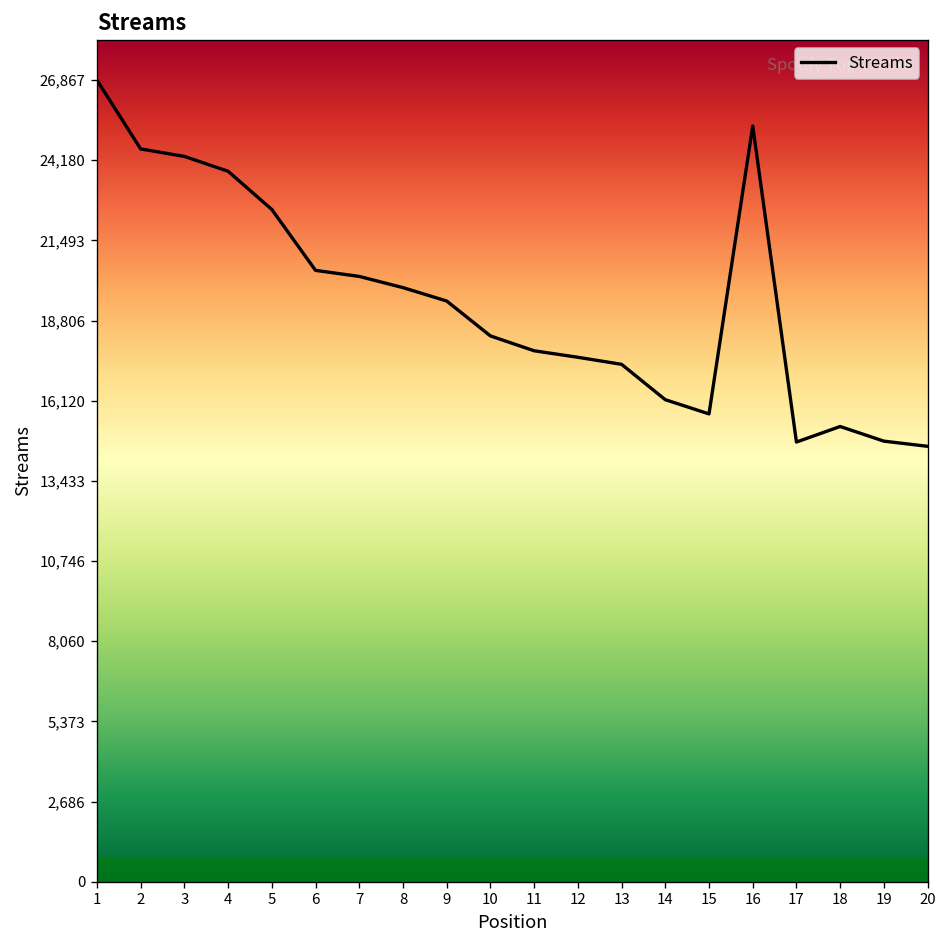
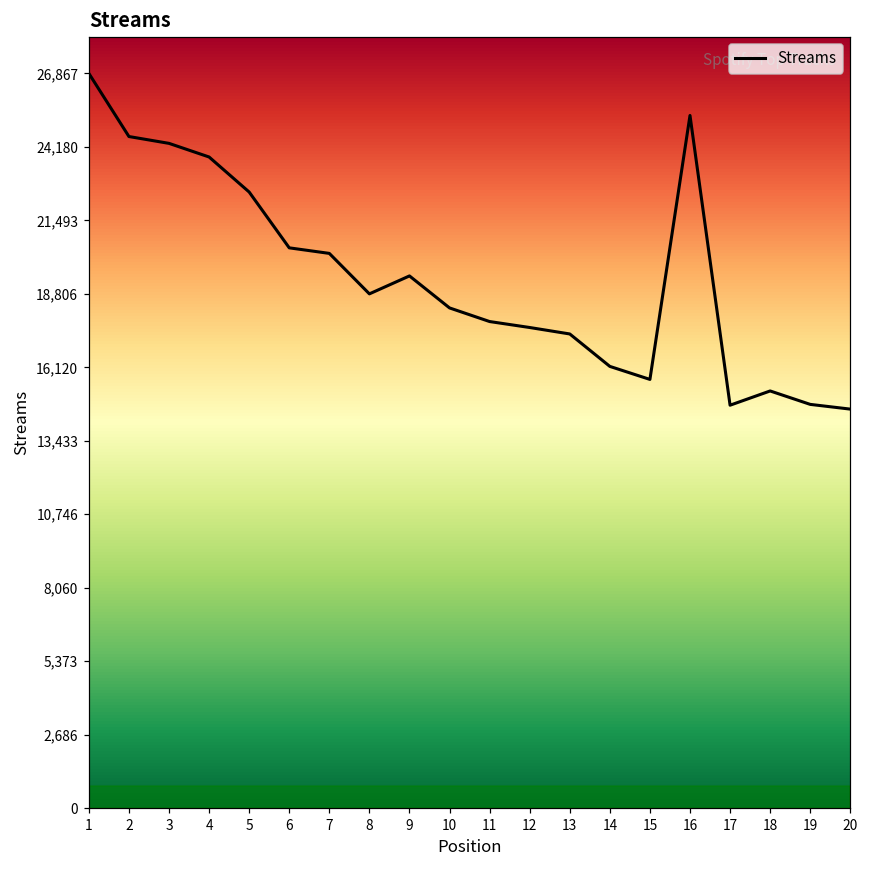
  {
    "1": "26,900",
    "2": "24,600",
    "3": "24,300",
    "4": "23,800",
    "5": "22,500",
    "6": "20,500",
    "7": "20,300",
-   "8": "19,900",
+   "8": "18,800",
    "9": "19,500",
    "10": "18,300",
    "11": "17,800",
    "12": "17,600",
    "13": "17,300",
    "14": "16,200",
    "15": "15,700",
    "16": "25,300",
    "17": "14,700",
    "18": "15,300",
    "19": "14,800",
    "20": "14,600"
  }
